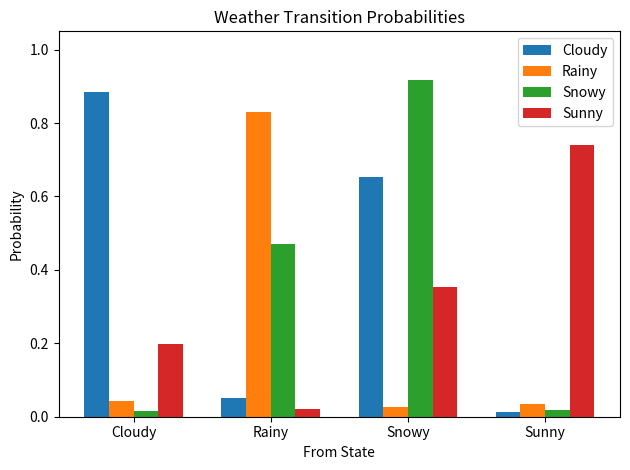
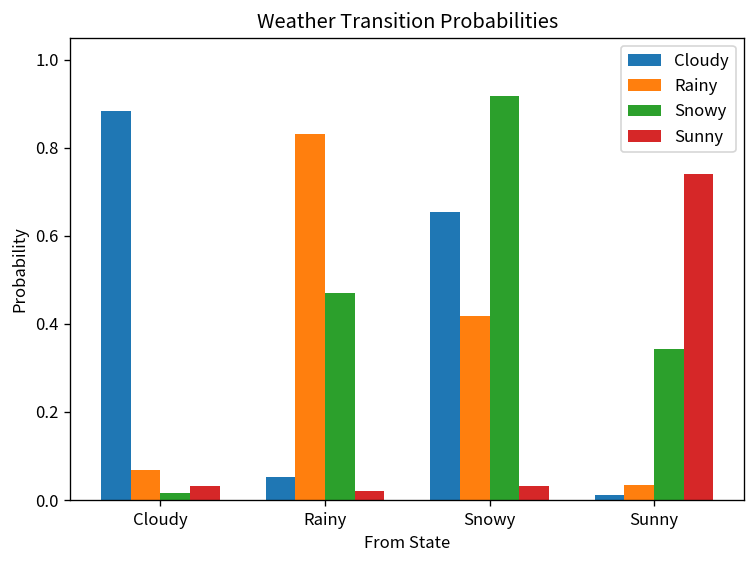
  {
    "Cloudy": {
      "Cloudy": 0.88,
      "Rainy": 0.05,
      "Snowy": 0.65,
      "Sunny": 0.01
    },
    "Rainy": {
-     "Cloudy": 0.04,
+     "Cloudy": 0.07,
      "Rainy": 0.83,
-     "Snowy": 0.03,
+     "Snowy": 0.42,
      "Sunny": 0.03
    },
    "Snowy": {
      "Cloudy": 0.02,
      "Rainy": 0.47,
      "Snowy": 0.92,
-     "Sunny": 0.02
+     "Sunny": 0.34
    },
    "Sunny": {
-     "Cloudy": 0.20,
+     "Cloudy": 0.03,
      "Rainy": 0.02,
-     "Snowy": 0.35,
+     "Snowy": 0.03,
      "Sunny": 0.74
    }
  }
